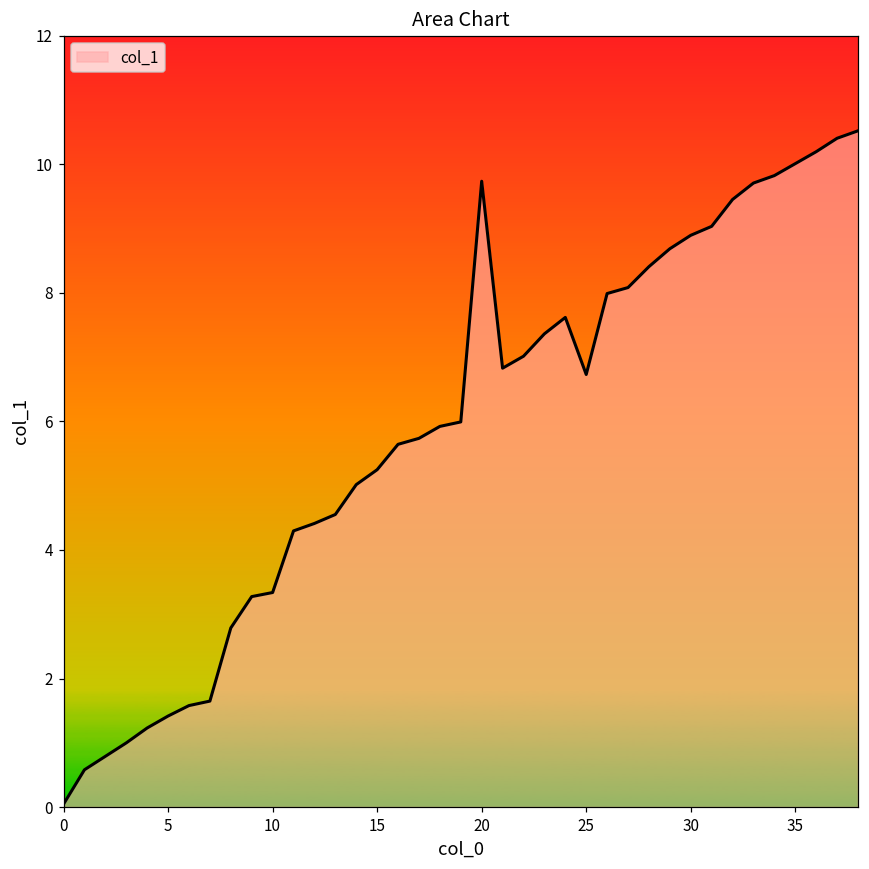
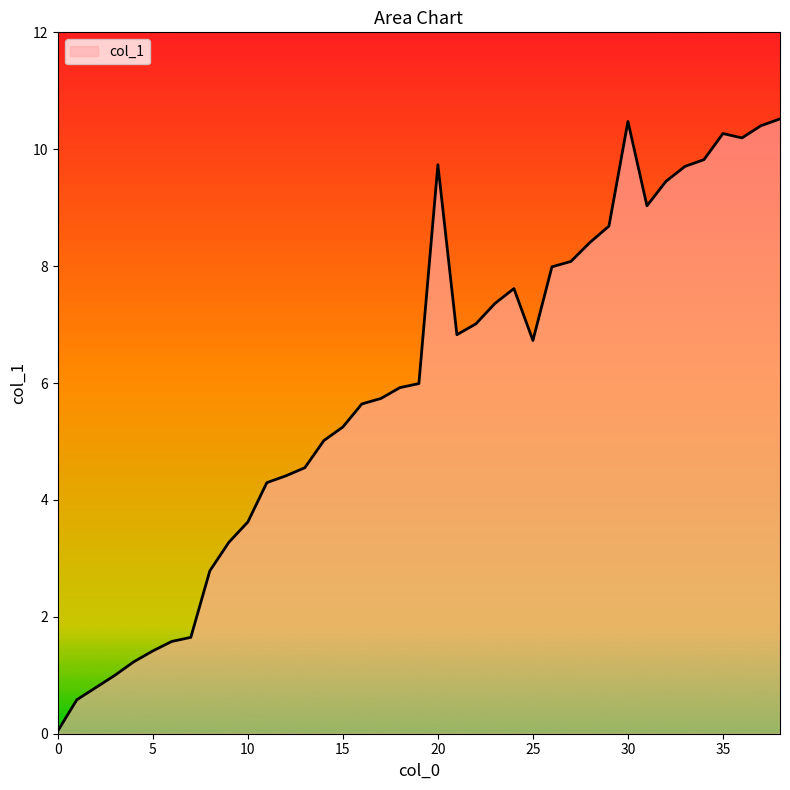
  {
    "0": 0.0,
    "5": 1.4,
-   "10": 3.3,
+   "10": 3.6,
    "15": 5.2,
    "20": 9.7,
    "25": 6.7,
-   "30": 8.9,
-   "35": 10.0
+   "30": 10.5,
+   "35": 10.3
  }
